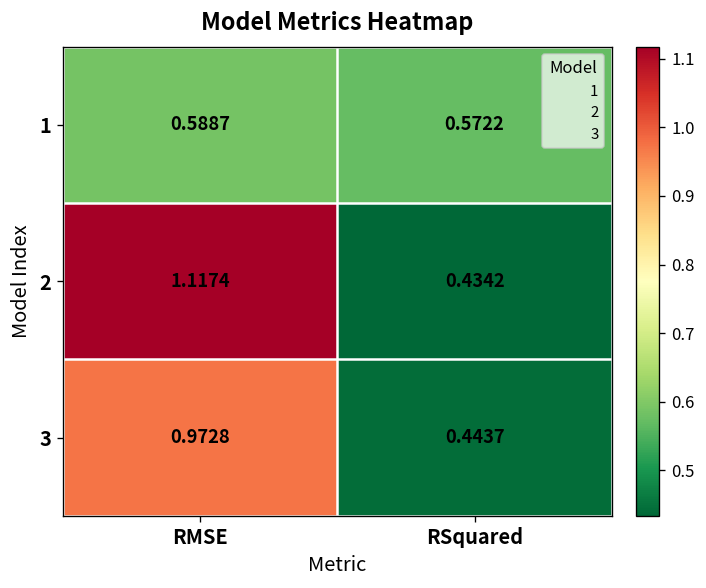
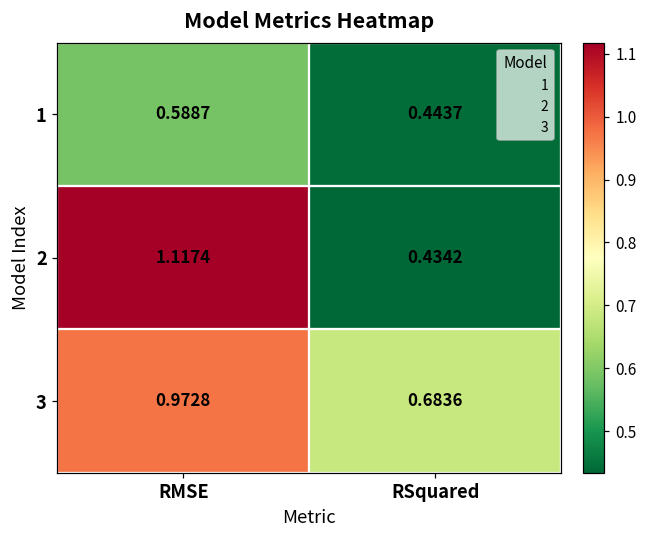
  {
    "1": {
      "RMSE": 0.5887,
-     "RSquared": 0.5722
+     "RSquared": 0.4437
    },
    "2": {
      "RMSE": 1.1174,
      "RSquared": 0.4342
    },
    "3": {
      "RMSE": 0.9728,
-     "RSquared": 0.4437
+     "RSquared": 0.6836
    }
  }
